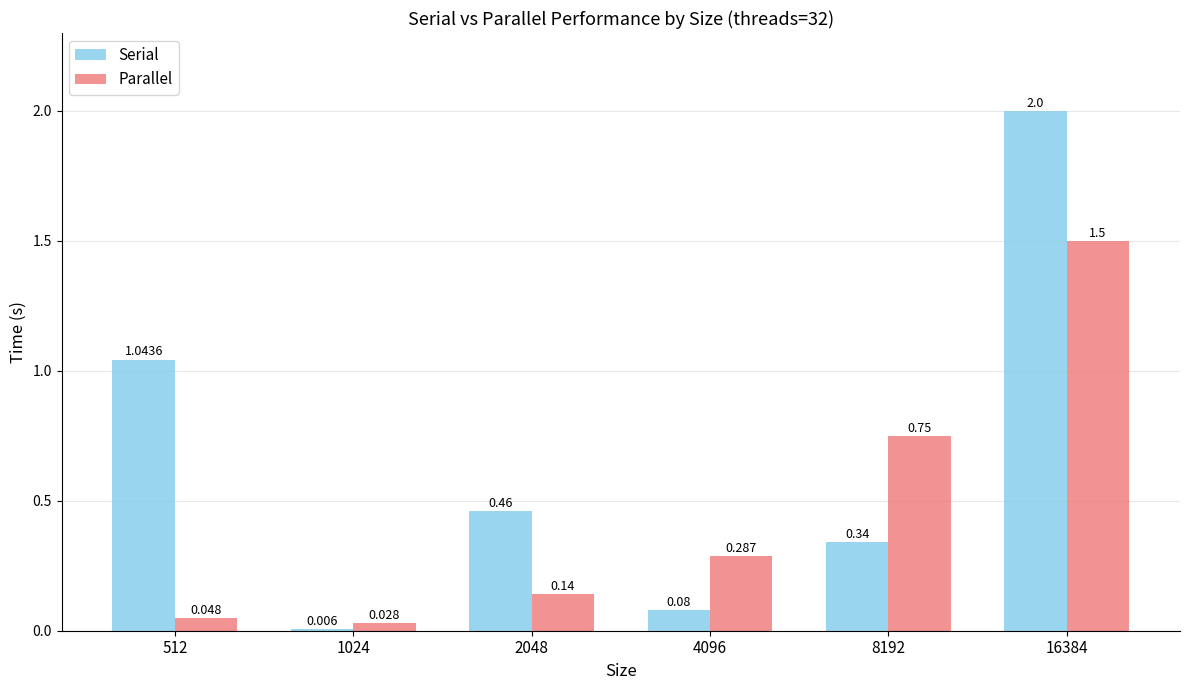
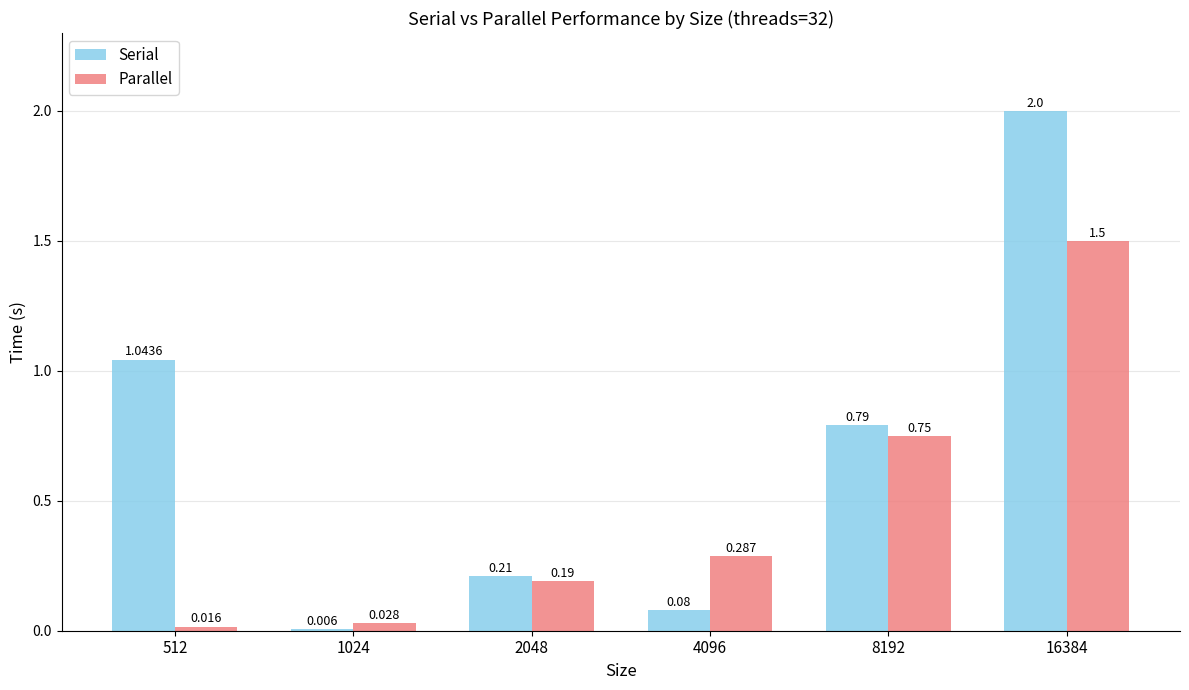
  {
    "Serial": {
      "512": 1.0436,
      "1024": 0.006,
-     "2048": 0.46,
+     "2048": 0.21,
      "4096": 0.08,
-     "8192": 0.34,
+     "8192": 0.79,
      "16384": 2.0
    },
    "Parallel": {
-     "512": 0.048,
+     "512": 0.016,
      "1024": 0.028,
-     "2048": 0.14,
+     "2048": 0.19,
      "4096": 0.287,
      "8192": 0.75,
      "16384": 1.5
    }
  }
